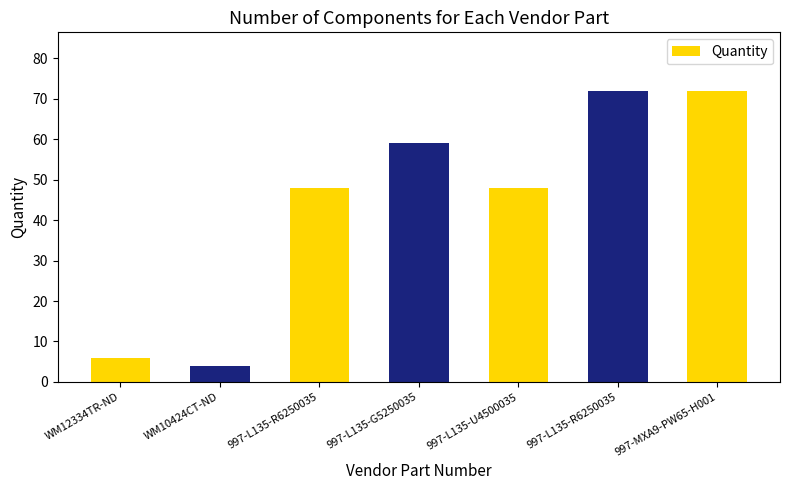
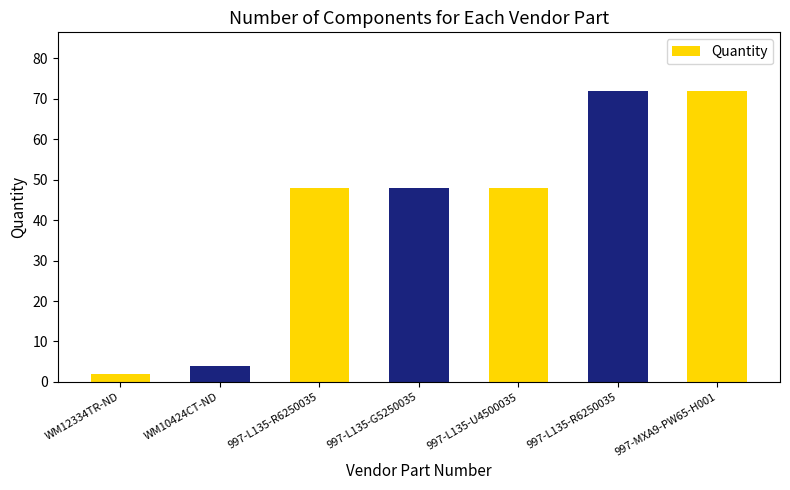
  {
-   "WM12334TR-ND": 6,
+   "WM12334TR-ND": 2,
    "WM10424CT-ND": 4,
-   "997-L135-G5250035": 59,
+   "997-L135-G5250035": 48,
    "997-L135-U4500035": 48,
    "997-MXA9-PW65-H001": 72
  }
